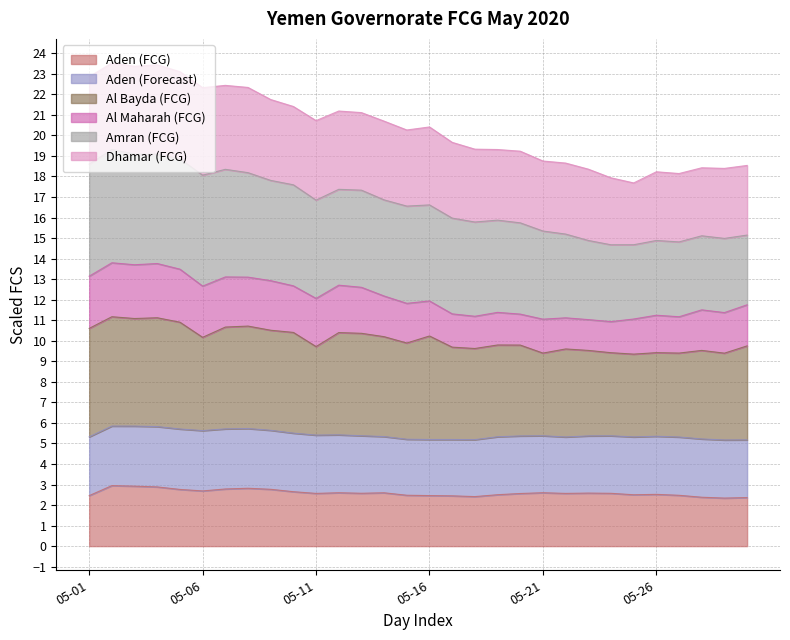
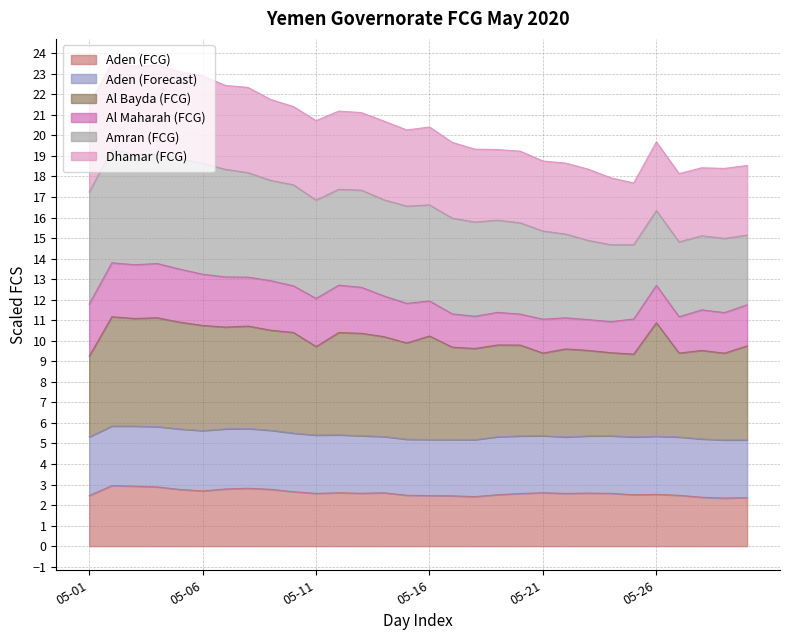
  {
    "Aden (FCG)": {
      "05-01": 2.5,
      "05-06": 2.7,
      "05-11": 2.6,
      "05-16": 2.5,
      "05-21": 2.6,
      "05-26": 2.5
    },
    "Al Bayda (FCG)": {
-     "05-01": 5.3,
-     "05-06": 4.5,
+     "05-01": 3.9,
+     "05-06": 5.1,
      "05-11": 4.3,
      "05-16": 5.0,
      "05-21": 4.0,
-     "05-26": 4.1
+     "05-26": 5.5
    }
  }
